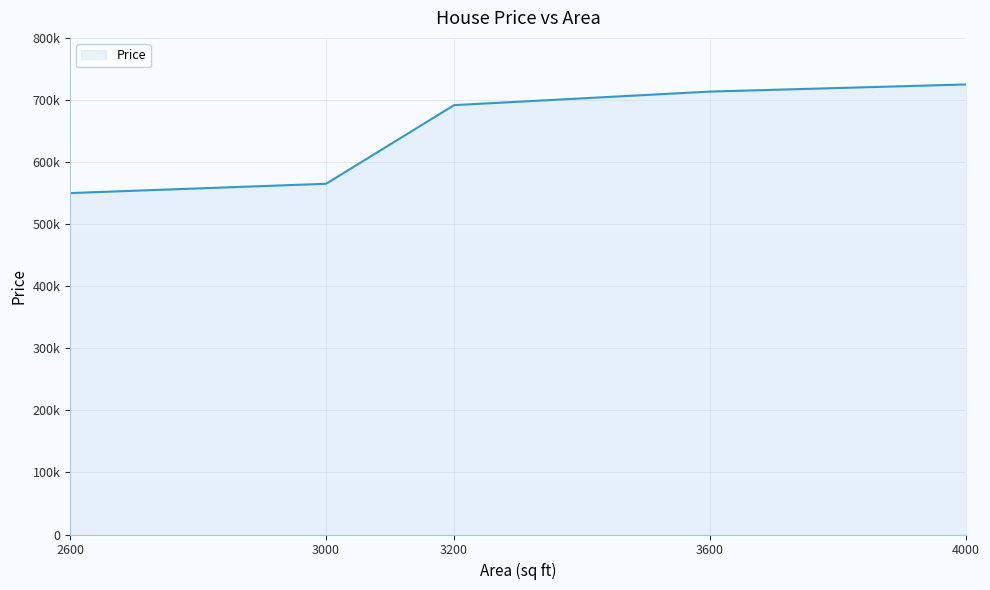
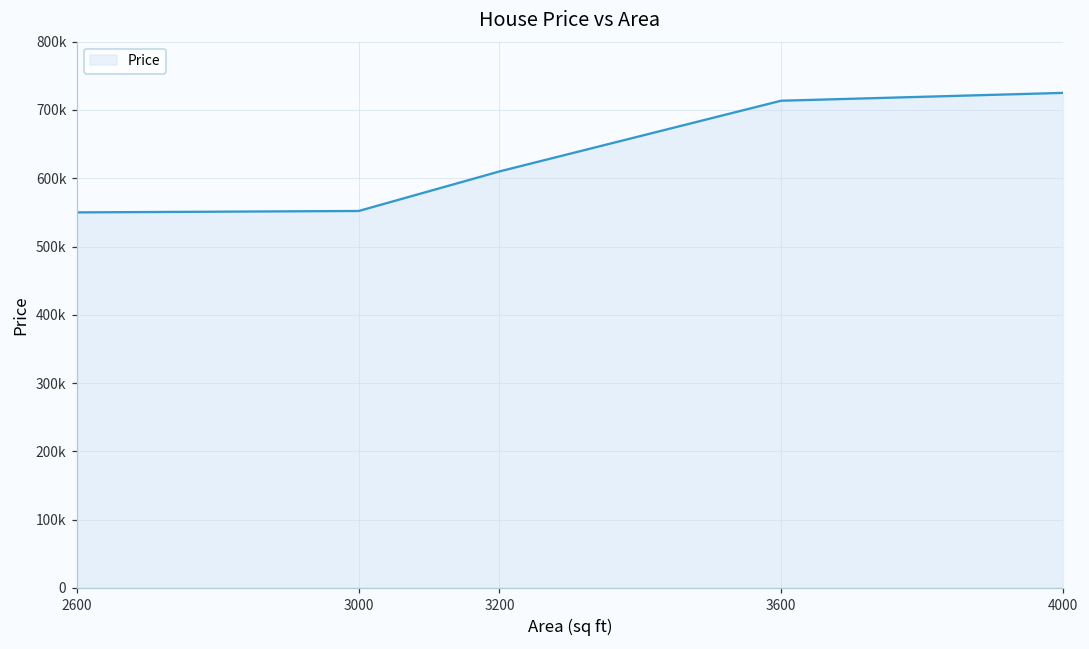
  {
    "2600": 550000,
-   "3000": 570000,
-   "3200": 690000,
+   "3000": 550000,
+   "3200": 610000,
    "3600": 710000,
    "4000": 730000
  }
